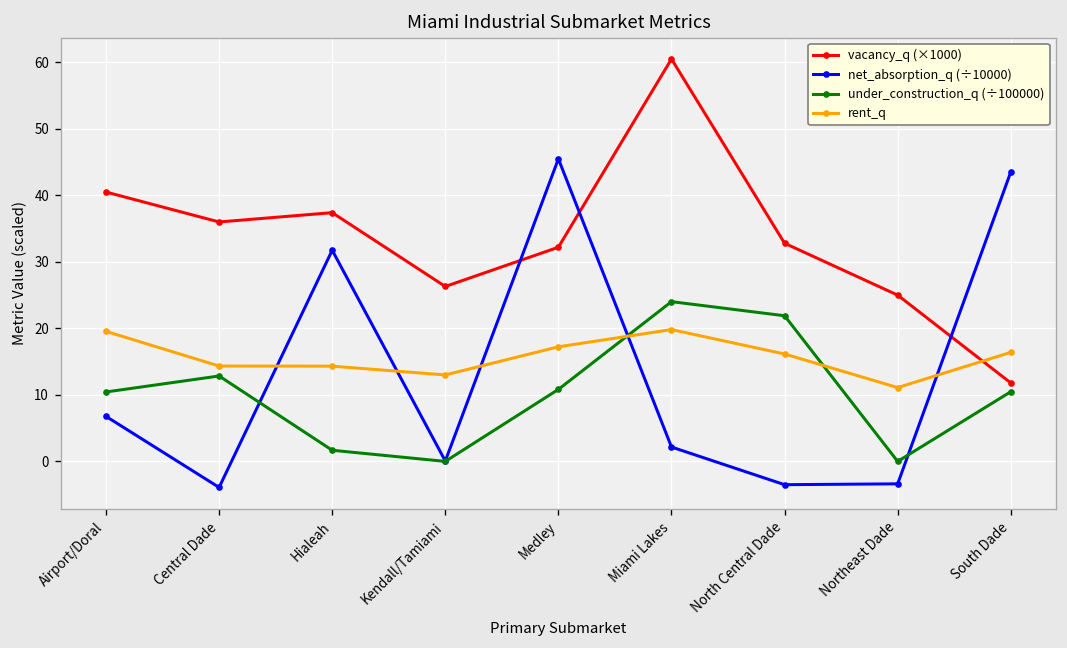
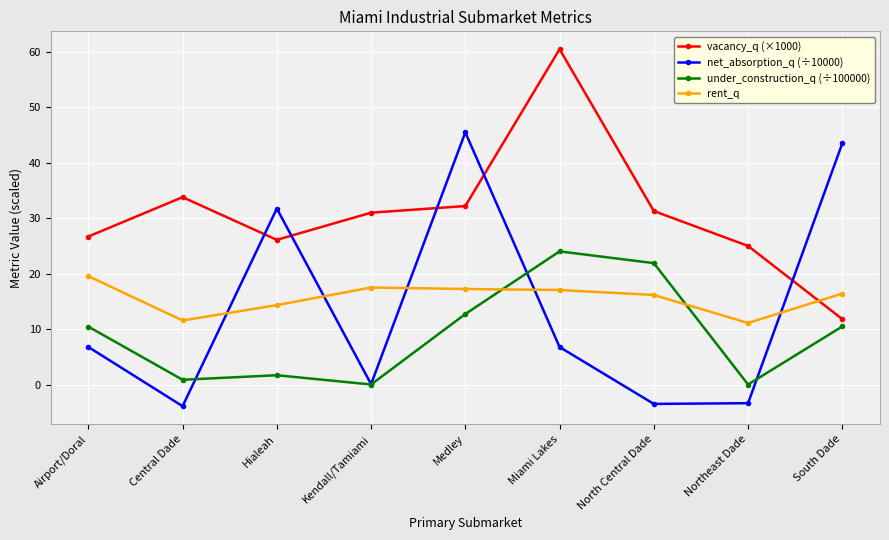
  {
    "vacancy_q (×1000)": {
-     "Airport/Doral": 41,
-     "Central Dade": 36,
-     "Hialeah": 37,
-     "Kendall/Tamiami": 26,
+     "Airport/Doral": 27,
+     "Central Dade": 34,
+     "Hialeah": 26,
+     "Kendall/Tamiami": 31,
      "Medley": 32,
      "Miami Lakes": 61,
-     "North Central Dade": 33,
+     "North Central Dade": 31,
      "Northeast Dade": 25,
      "South Dade": 12
    },
    "net_absorption_q (÷10000)": {
      "Airport/Doral": 7,
      "Central Dade": -4,
      "Hialeah": 32,
      "Medley": 45,
-     "Miami Lakes": 2,
+     "Miami Lakes": 7,
      "North Central Dade": -4,
      "Northeast Dade": -3,
      "South Dade": 44
    },
    "under_construction_q (÷100000)": {
      "Airport/Doral": 10,
-     "Central Dade": 13,
+     "Central Dade": 1,
      "Hialeah": 2,
-     "Medley": 11,
+     "Medley": 13,
      "Miami Lakes": 24,
      "North Central Dade": 22,
      "Northeast Dade": 0,
      "South Dade": 10
    },
    "rent_q": {
      "Airport/Doral": 20,
-     "Central Dade": 14,
+     "Central Dade": 12,
      "Hialeah": 14,
-     "Kendall/Tamiami": 13,
+     "Kendall/Tamiami": 18,
      "Medley": 17,
-     "Miami Lakes": 20,
+     "Miami Lakes": 17,
      "North Central Dade": 16,
      "Northeast Dade": 11,
      "South Dade": 16
    }
  }
